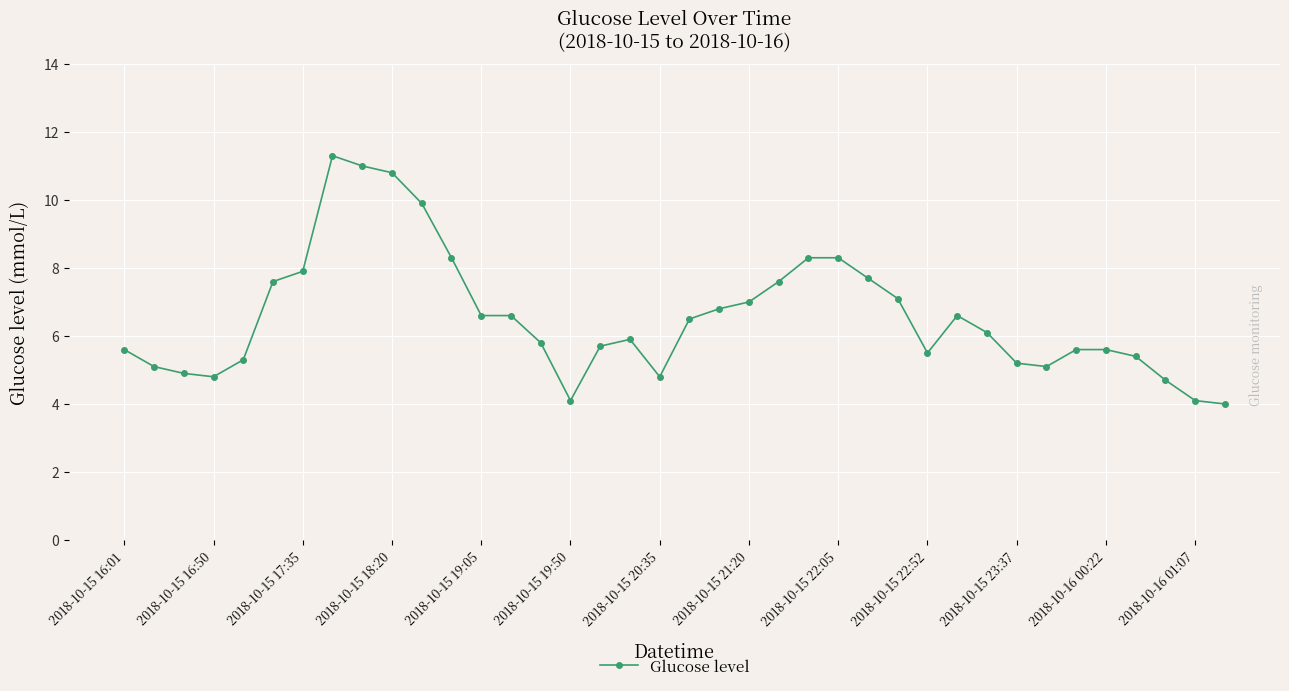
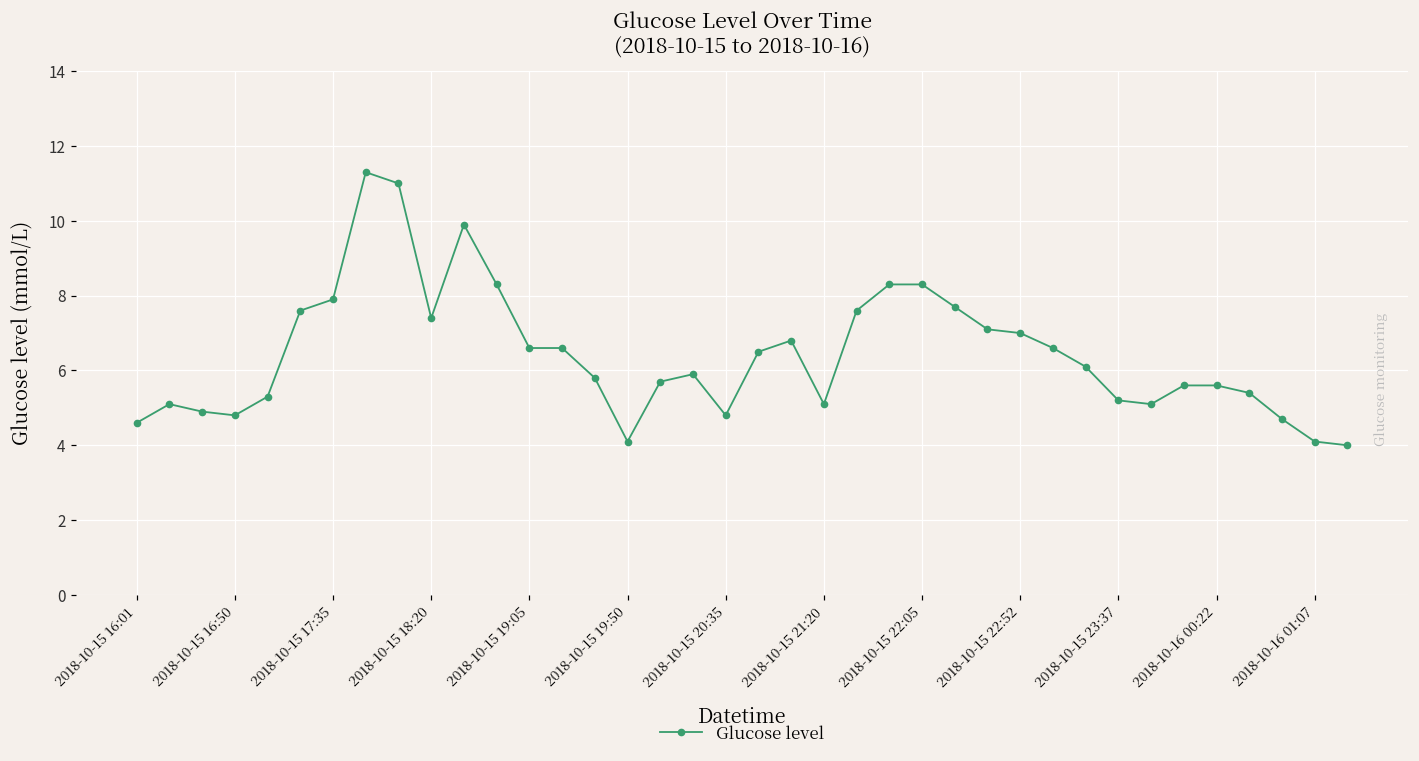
  {
-   "2018-10-15 16:01": 5.6,
+   "2018-10-15 16:01": 4.6,
    "2018-10-15 16:50": 4.8,
    "2018-10-15 17:35": 7.9,
-   "2018-10-15 18:20": 10.8,
+   "2018-10-15 18:20": 7.4,
    "2018-10-15 19:05": 6.6,
    "2018-10-15 19:50": 4.1,
    "2018-10-15 20:35": 4.8,
-   "2018-10-15 21:20": 7.0,
+   "2018-10-15 21:20": 5.1,
    "2018-10-15 22:05": 8.3,
-   "2018-10-15 22:52": 5.5,
+   "2018-10-15 22:52": 7.0,
    "2018-10-15 23:37": 5.2,
    "2018-10-16 00:22": 5.6,
    "2018-10-16 01:07": 4.1
  }
